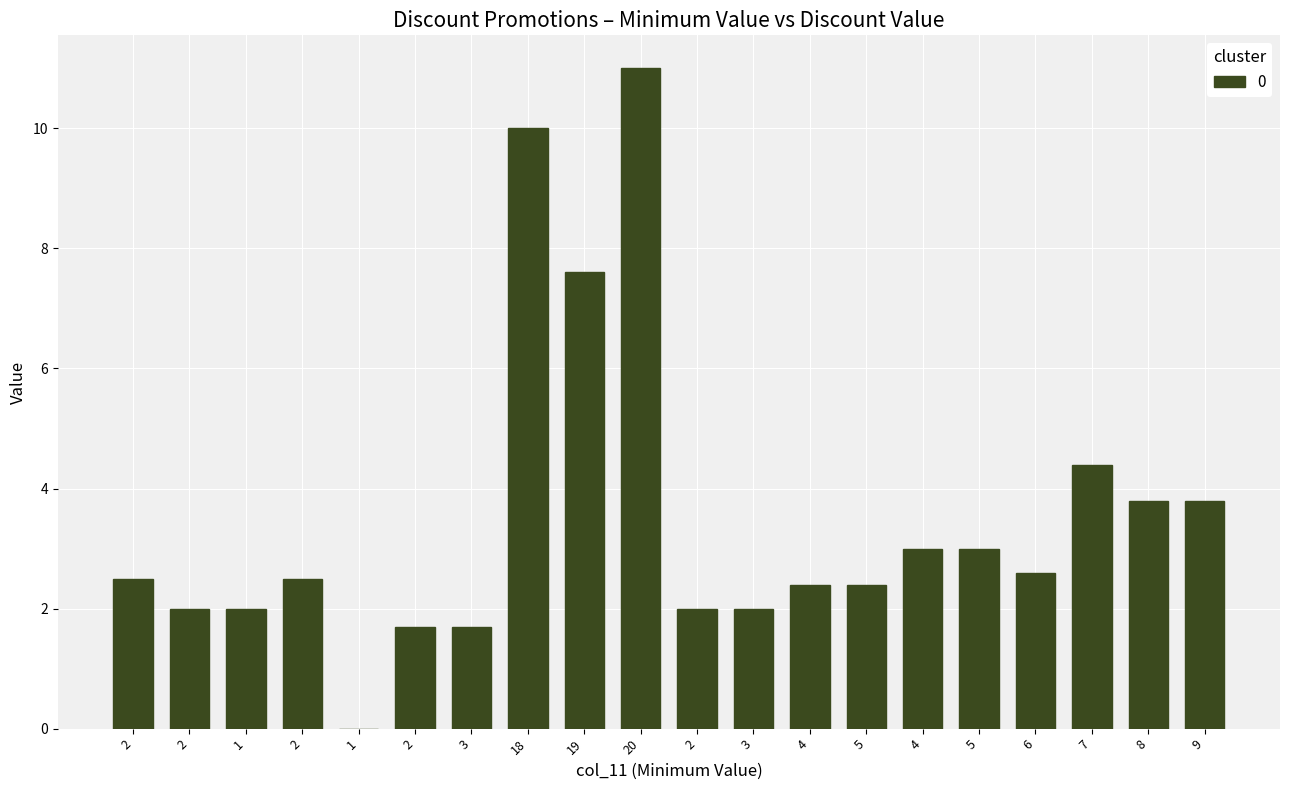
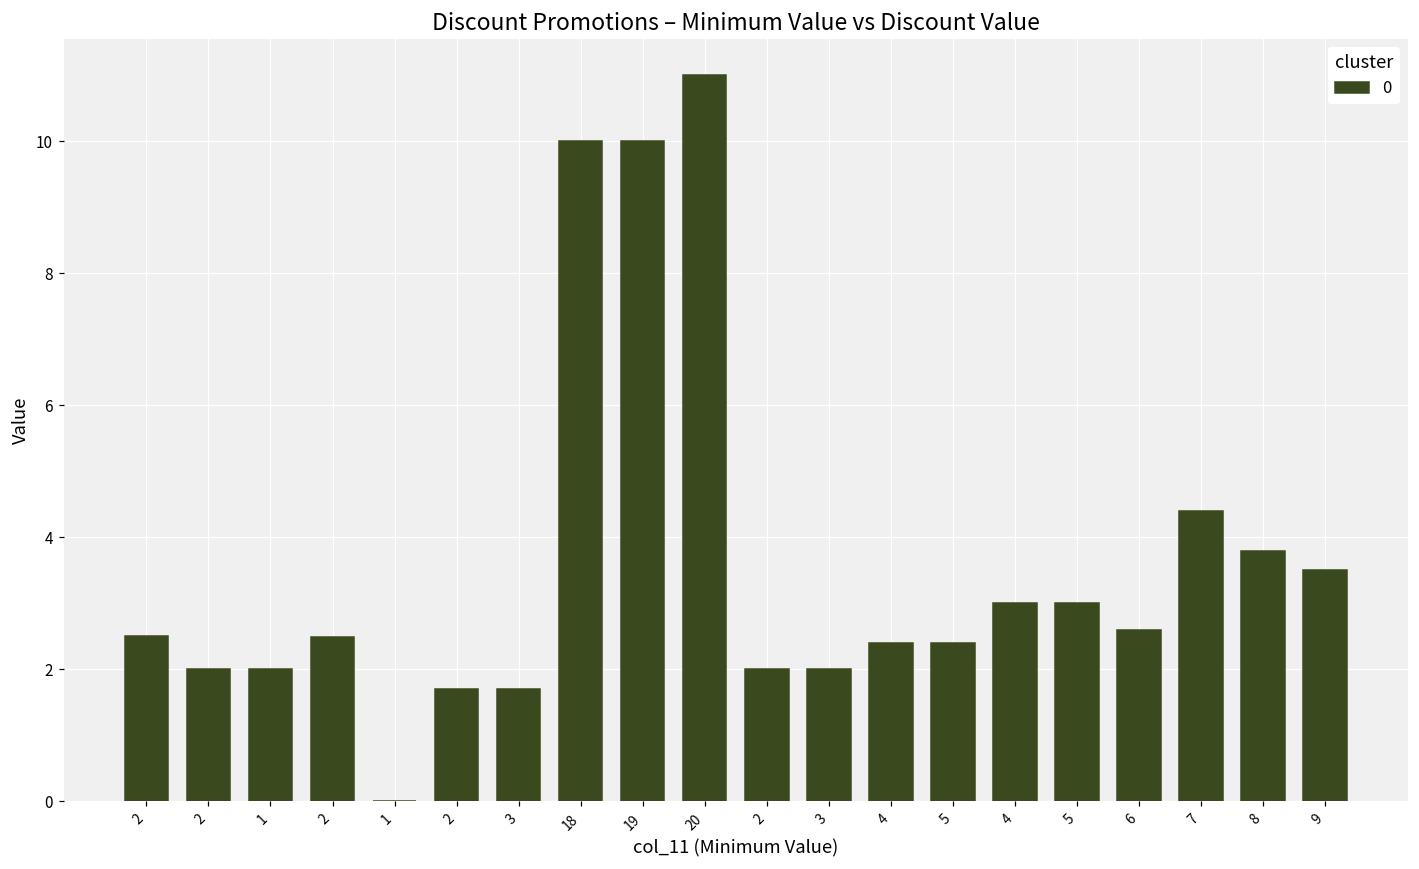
  {
    "18": 10.0,
-   "19": 7.6,
+   "19": 10.0,
    "20": 11.0,
    "6": 2.6,
    "7": 4.4,
    "8": 3.8,
-   "9": 3.8
+   "9": 3.5
  }
